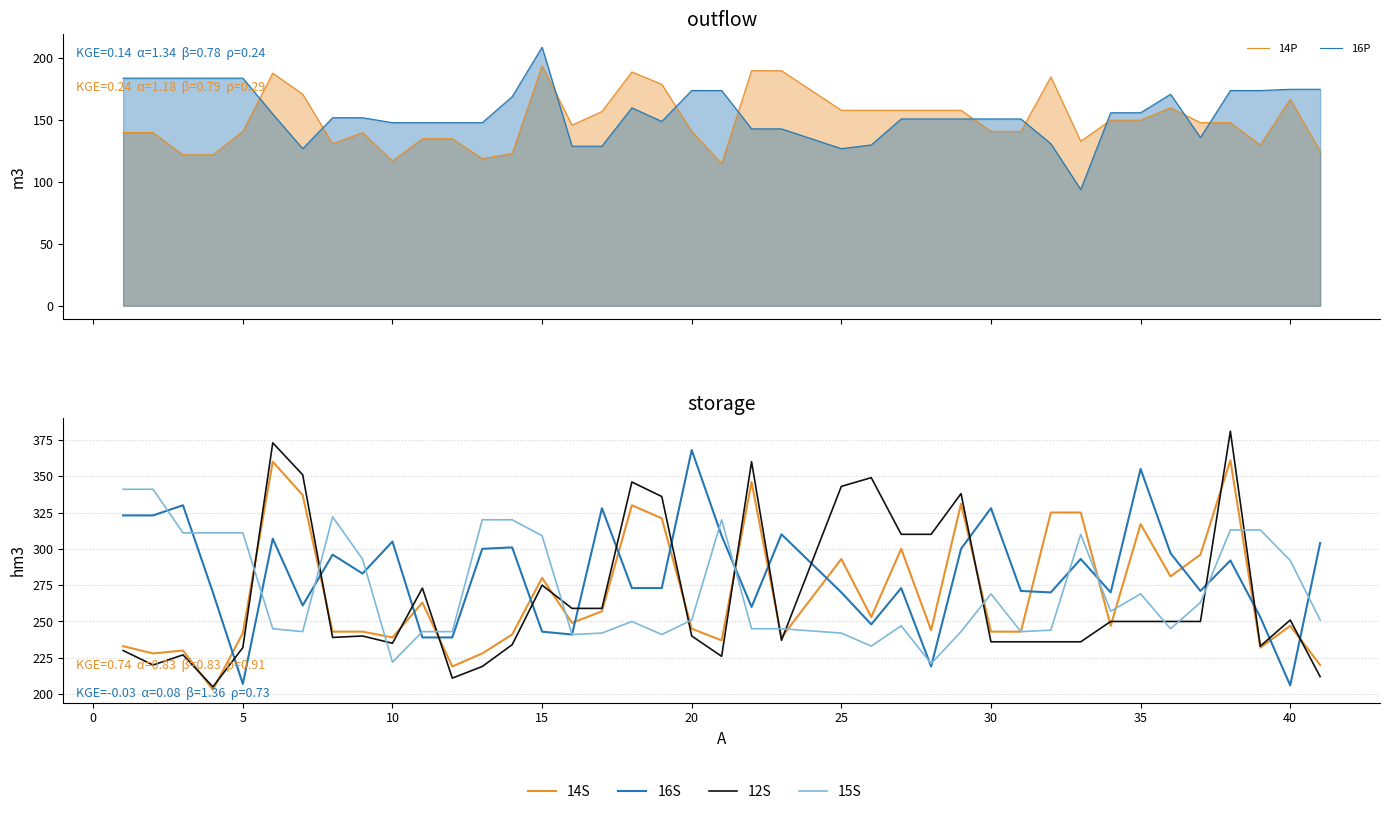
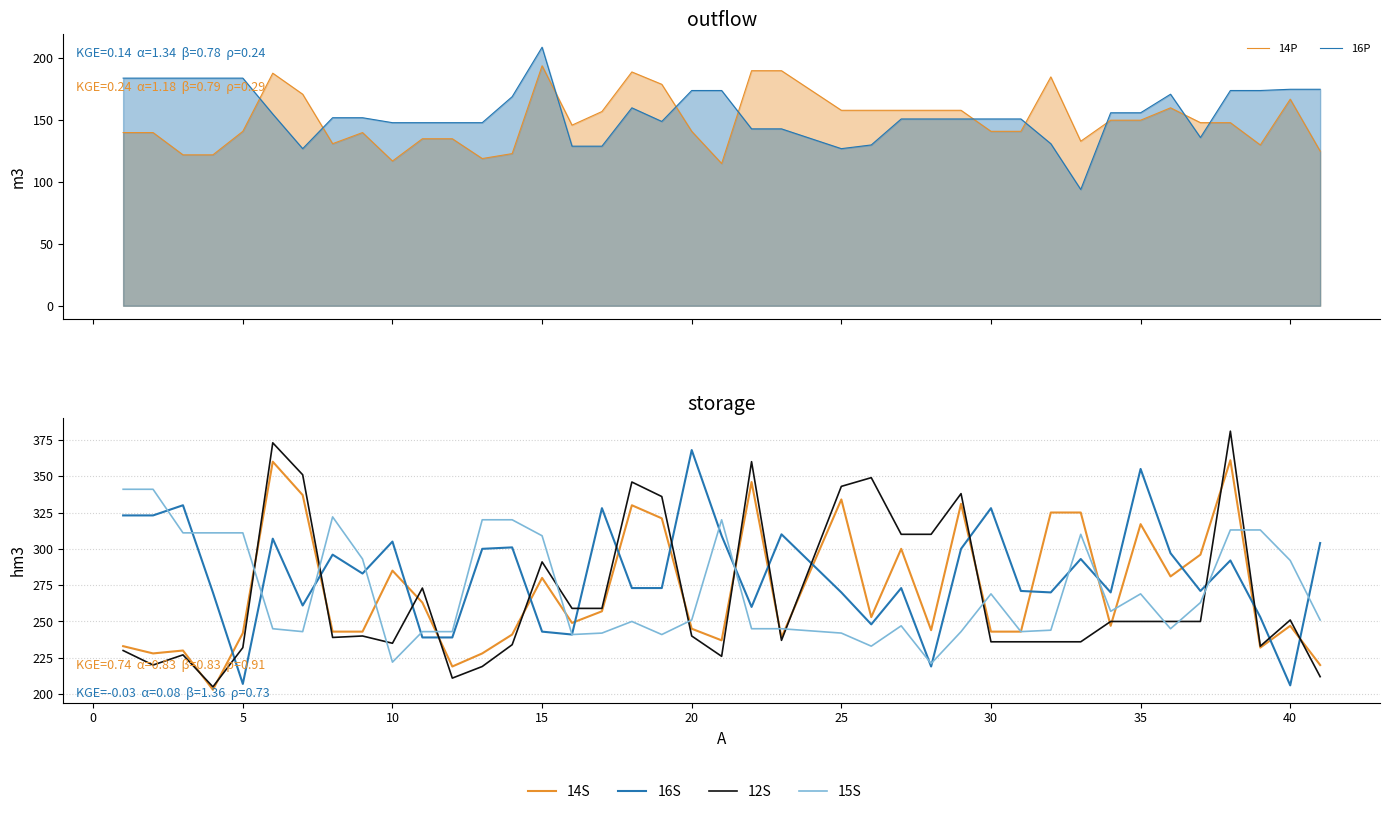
  {
    "storage": {
      "14S": {
        "5": 242,
-       "10": 239,
+       "10": 285,
        "15": 280,
        "20": 245,
-       "25": 293,
+       "25": 334,
        "30": 243,
        "35": 317,
        "40": 247
      },
      "16S": {
        "5": 207,
        "10": 305,
        "15": 243,
        "20": 368,
        "25": 270,
        "30": 328,
        "35": 355,
        "40": 206
      },
      "12S": {
        "5": 232,
        "10": 235,
-       "15": 275,
+       "15": 291,
        "20": 240,
        "25": 343,
        "30": 236,
        "35": 250,
        "40": 251
      },
      "15S": {
        "5": 311,
        "10": 222,
        "15": 309,
        "20": 251,
        "25": 242,
        "30": 269,
        "35": 269,
        "40": 292
      }
    }
  }
